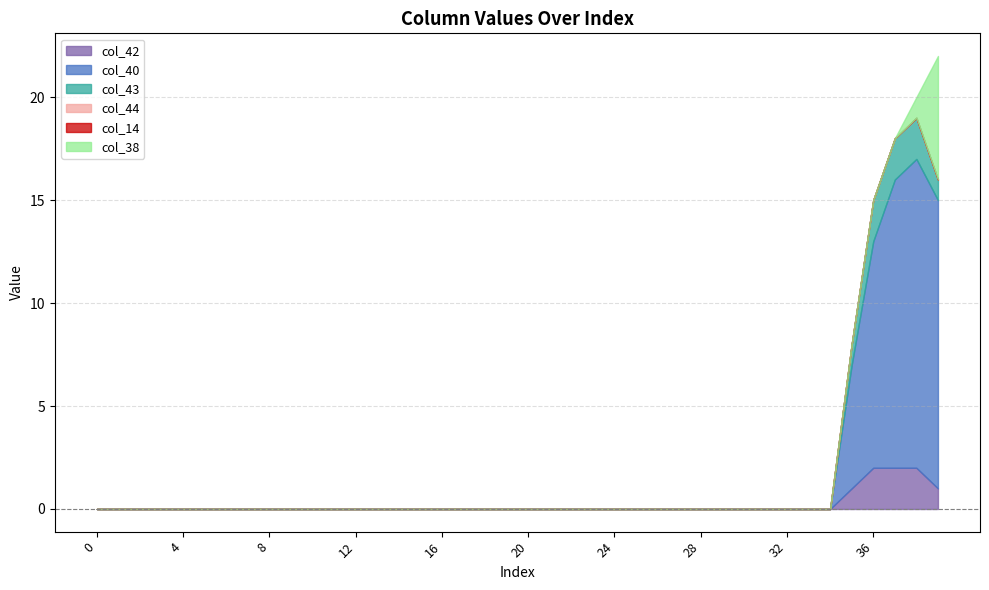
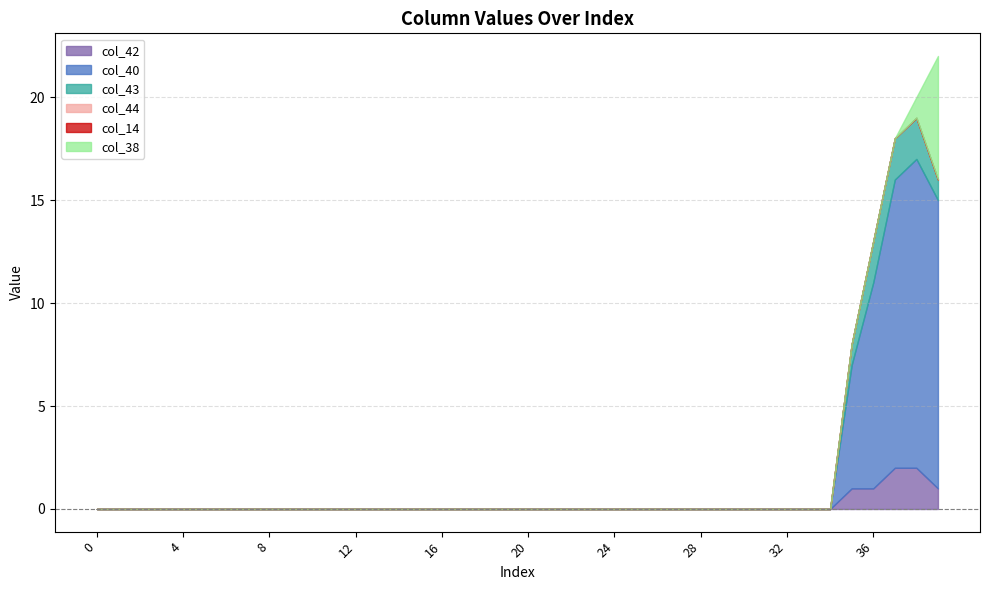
  {
    "col_42": {
-     "36": 2
+     "36": 1
    },
    "col_40": {
-     "36": 11
+     "36": 10
    }
  }
